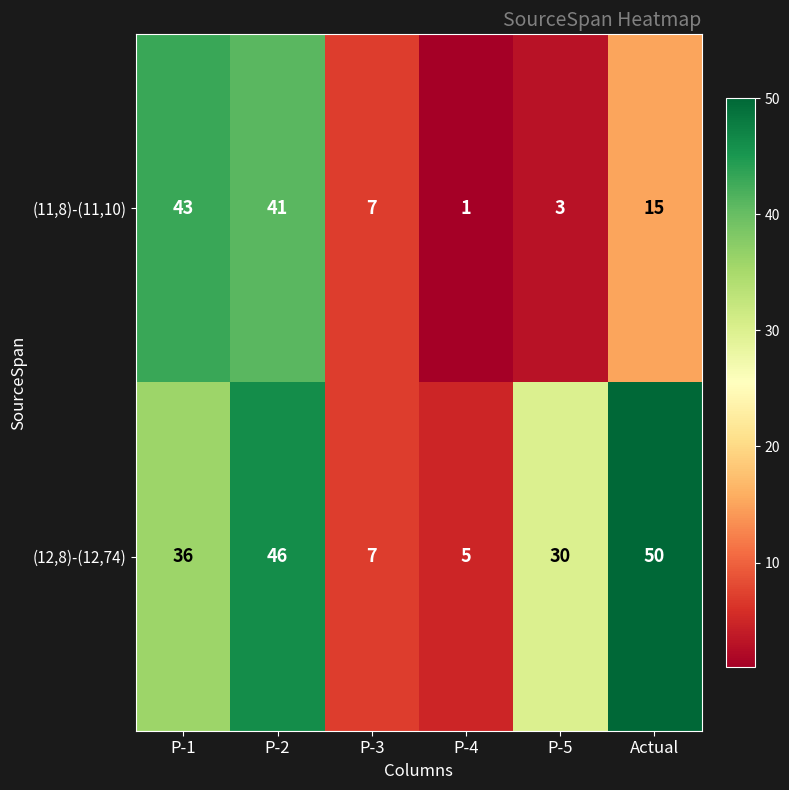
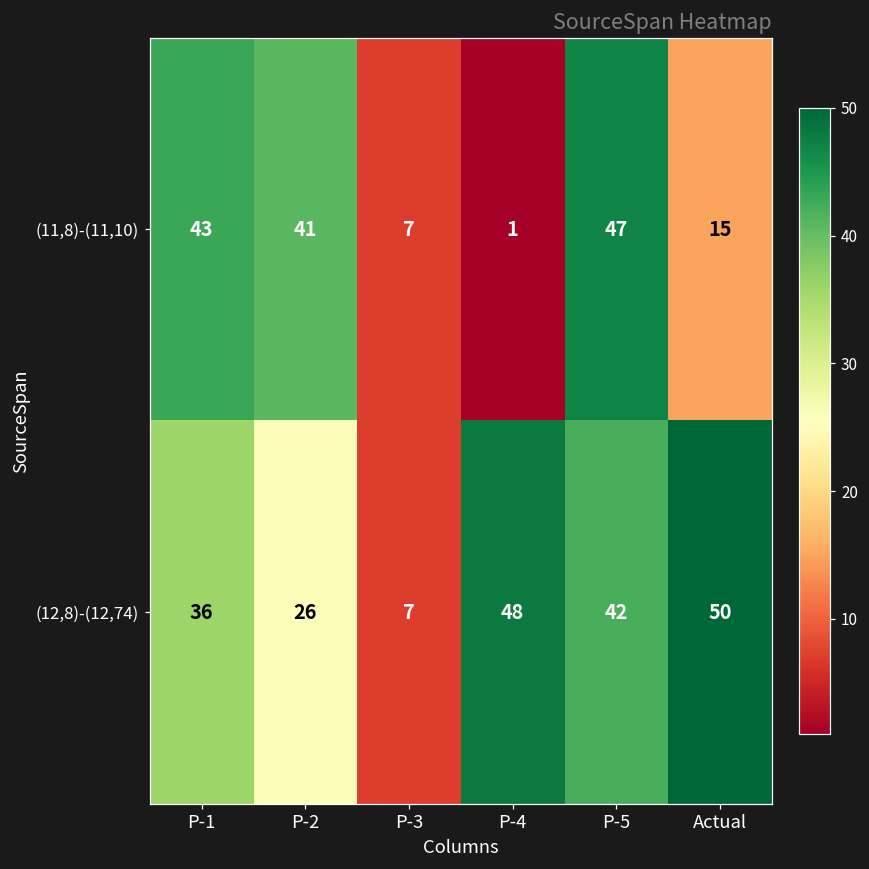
  {
    "(11,8)-(11,10)": {
      "P-1": 43,
      "P-2": 41,
      "P-3": 7,
      "P-4": 1,
-     "P-5": 3,
+     "P-5": 47,
      "Actual": 15
    },
    "(12,8)-(12,74)": {
      "P-1": 36,
-     "P-2": 46,
+     "P-2": 26,
      "P-3": 7,
-     "P-4": 5,
-     "P-5": 30,
+     "P-4": 48,
+     "P-5": 42,
      "Actual": 50
    }
  }
